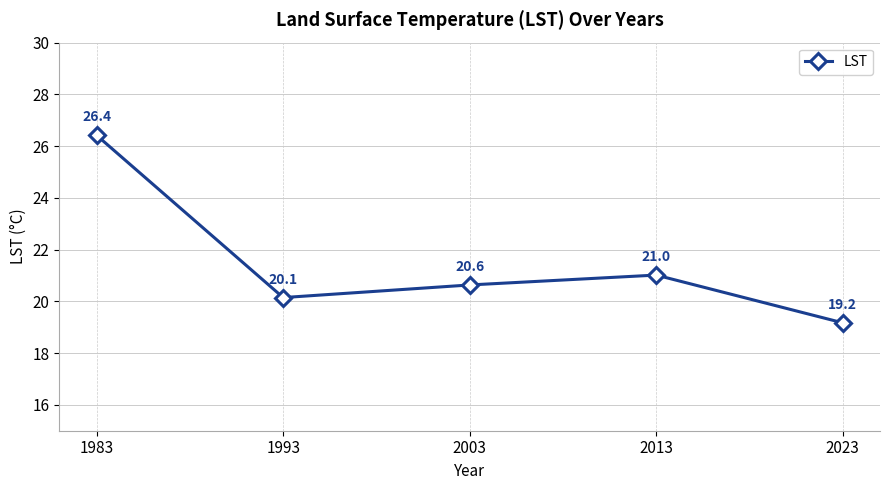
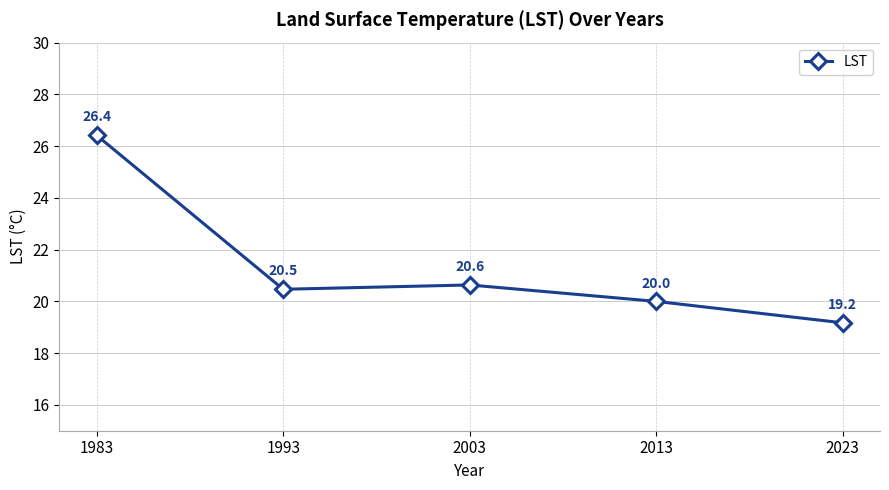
  {
    "1983": 26.4,
-   "1993": 20.1,
+   "1993": 20.5,
    "2003": 20.6,
-   "2013": 21.0,
+   "2013": 20.0,
    "2023": 19.2
  }
